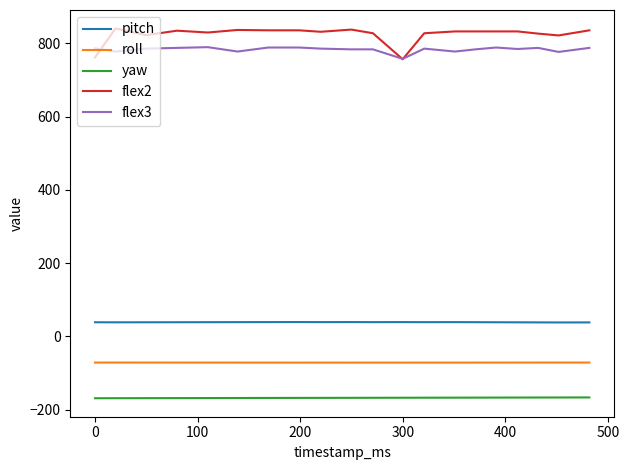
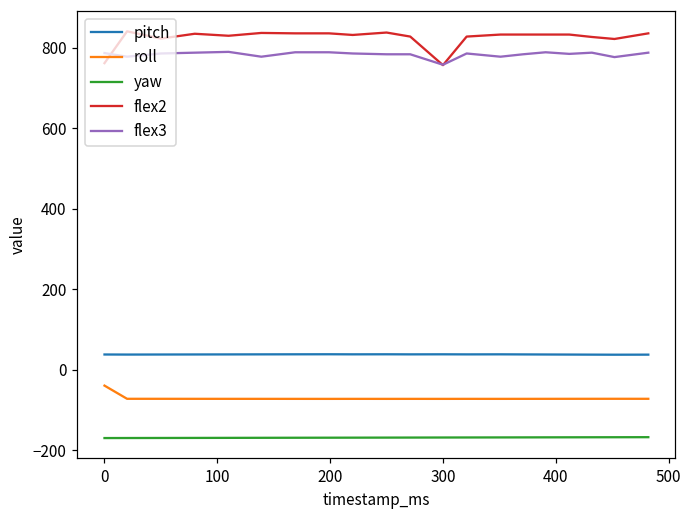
  {
    "pitch": {
      "0": 40,
      "300": 40
    },
    "roll": {
-     "0": -70,
+     "0": -40,
      "300": -70
    },
    "yaw": {
      "0": -170,
      "300": -170
    }
  }
